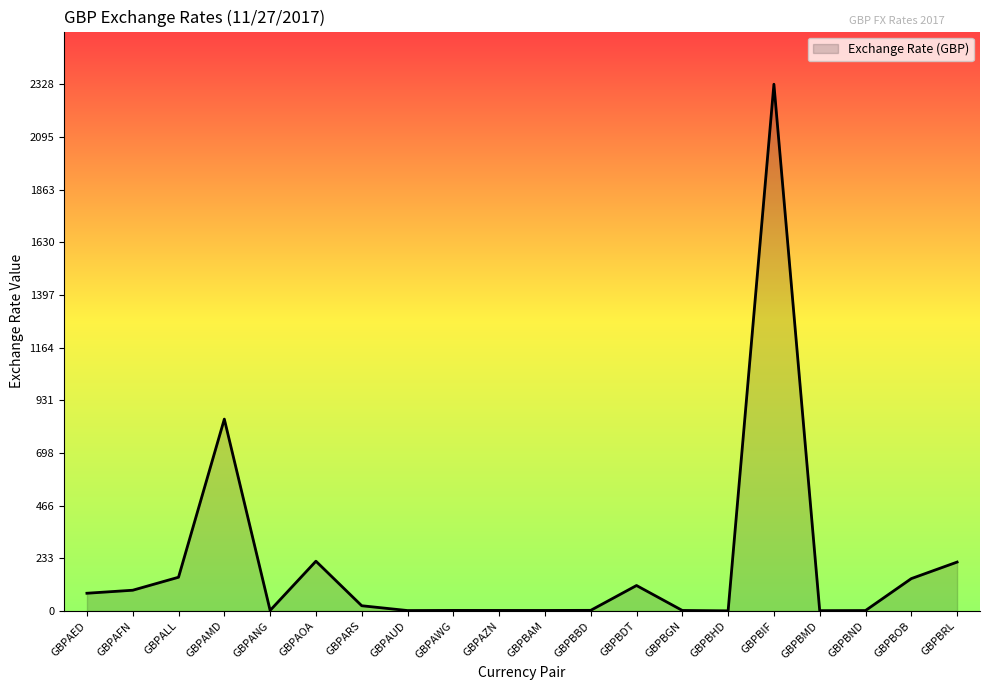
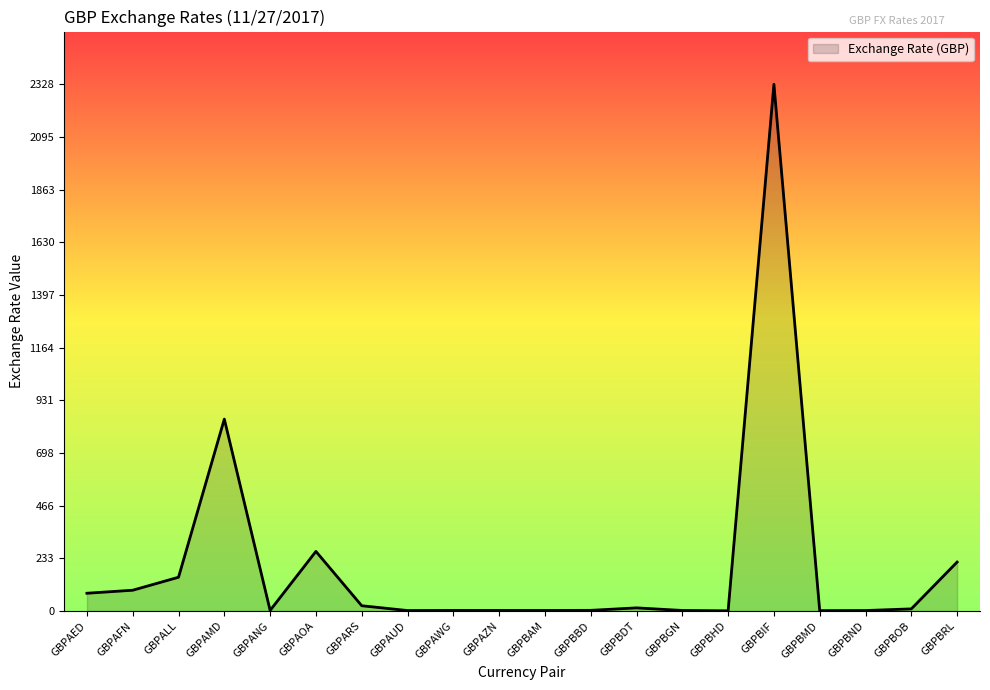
  {
    "GBPAED": 80,
    "GBPAFN": 90,
    "GBPALL": 150,
    "GBPAMD": 850,
    "GBPANG": 0,
-   "GBPAOA": 220,
+   "GBPAOA": 260,
    "GBPARS": 20,
    "GBPAUD": 0,
    "GBPAWG": 0,
    "GBPAZN": 0,
    "GBPBAM": 0,
    "GBPBBD": 0,
-   "GBPBDT": 110,
+   "GBPBDT": 10,
    "GBPBGN": 0,
    "GBPBHD": 0,
    "GBPBIF": 2330,
    "GBPBMD": 0,
    "GBPBND": 0,
-   "GBPBOB": 140,
+   "GBPBOB": 10,
    "GBPBRL": 220
  }
